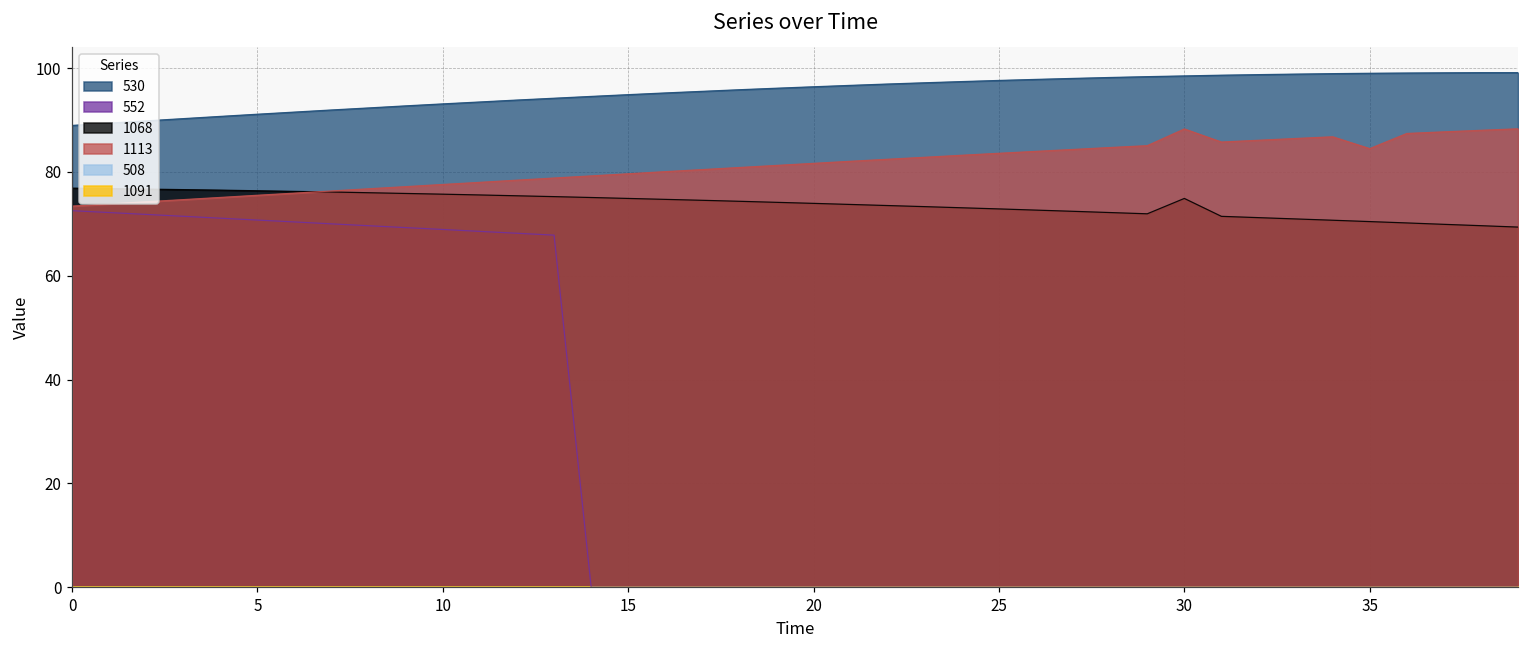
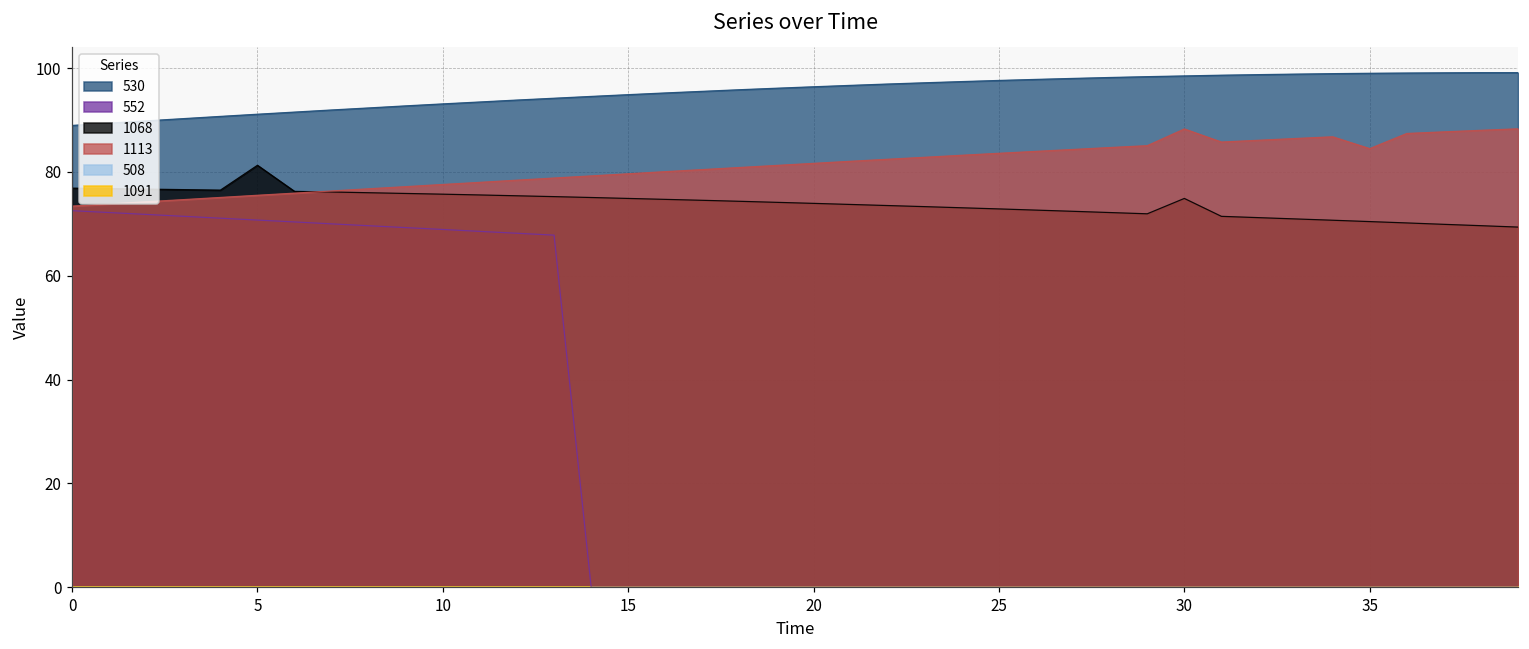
  {
    "530": {
      "0": 89,
      "5": 91,
      "10": 93,
      "15": 95,
      "20": 96,
      "25": 98,
      "30": 99,
      "35": 99
    },
    "552": {
      "0": 73,
      "5": 71,
      "10": 69
    },
    "1068": {
      "0": 77,
-     "5": 76,
+     "5": 81,
      "10": 76,
      "15": 75,
      "20": 74,
      "25": 73,
      "30": 75,
      "35": 70
    },
    "1113": {
      "0": 73,
      "5": 76,
      "10": 78,
      "15": 80,
      "20": 82,
      "25": 84,
      "30": 88,
      "35": 85
    },
    "1091": {
      "0": 0,
      "5": 0,
      "10": 0
    }
  }
